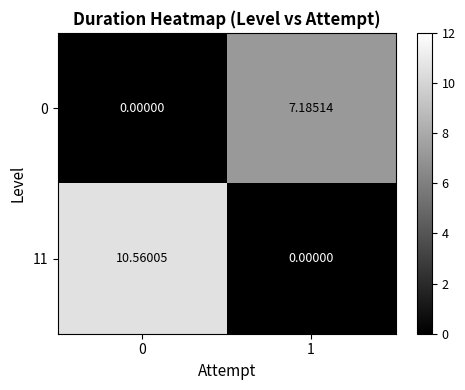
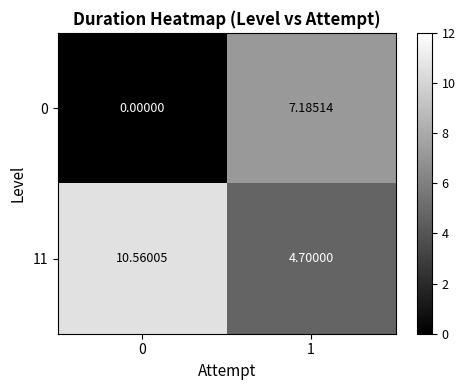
  {
    "0": {
      "0": 0.00000,
      "1": 7.18514
    },
    "11": {
      "0": 10.56005,
-     "1": 0.00000
+     "1": 4.70000
    }
  }
